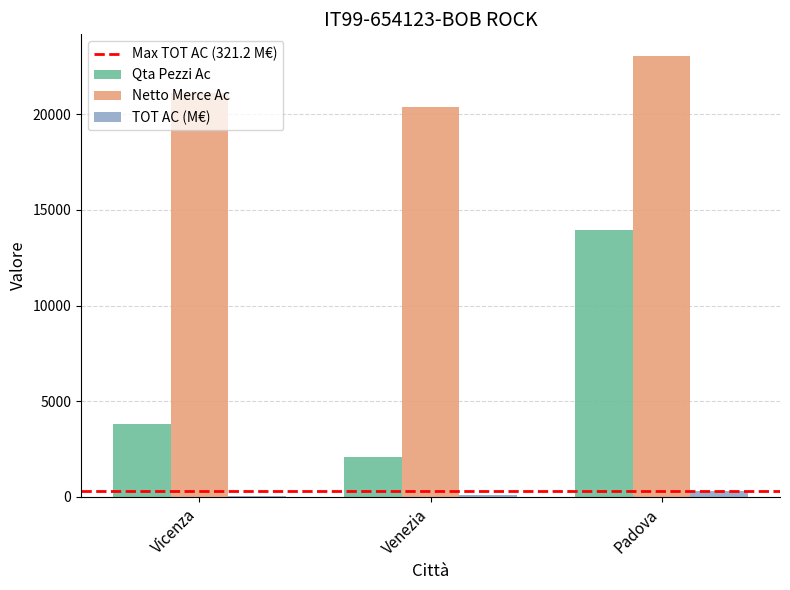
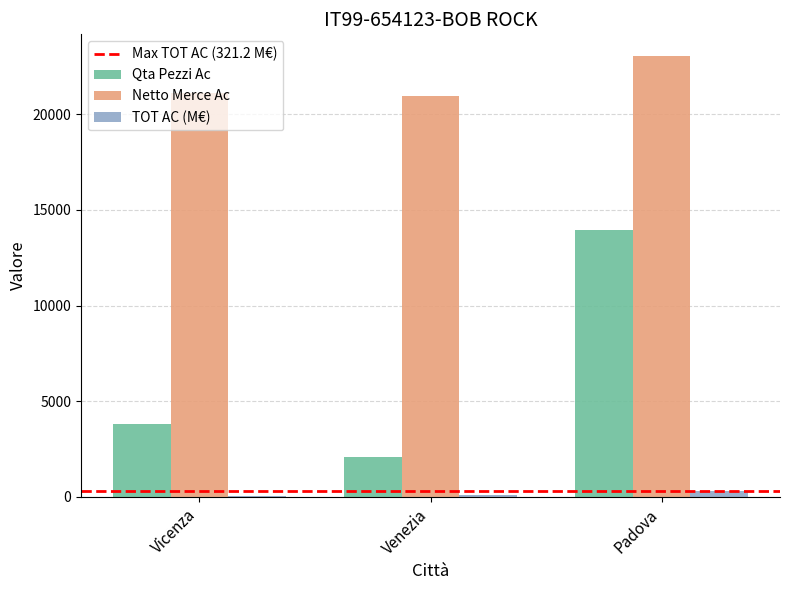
  {
    "Qta Pezzi Ac": {
      "Vicenza": 3800,
      "Venezia": 2100,
      "Padova": 14000
    },
    "Netto Merce Ac": {
-     "Venezia": 20400,
+     "Venezia": 21000,
      "Padova": 23000
    },
    "TOT AC (M€)": {
      "Padova": 300
    }
  }
